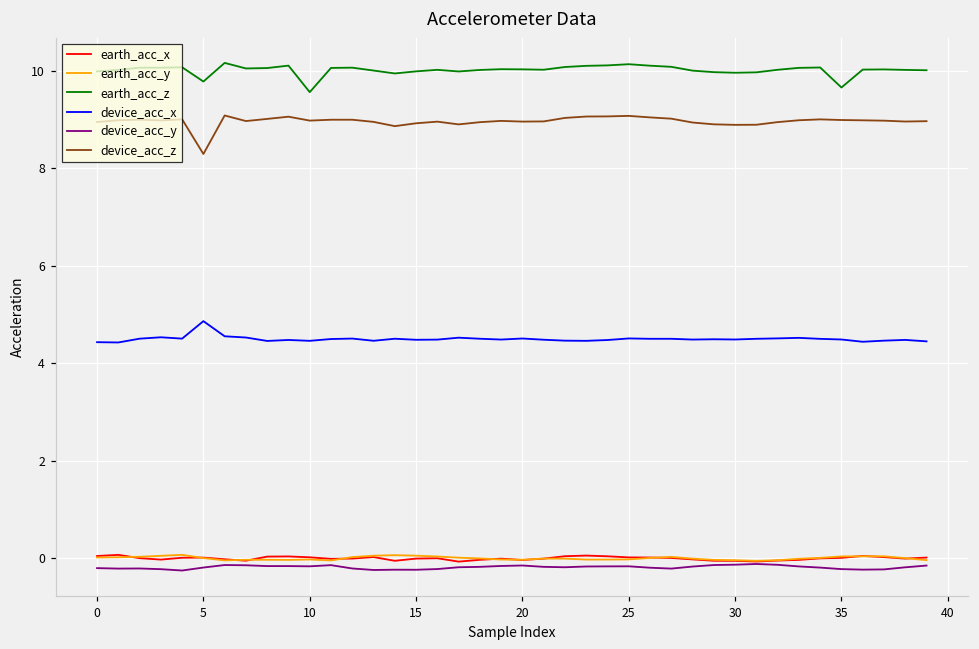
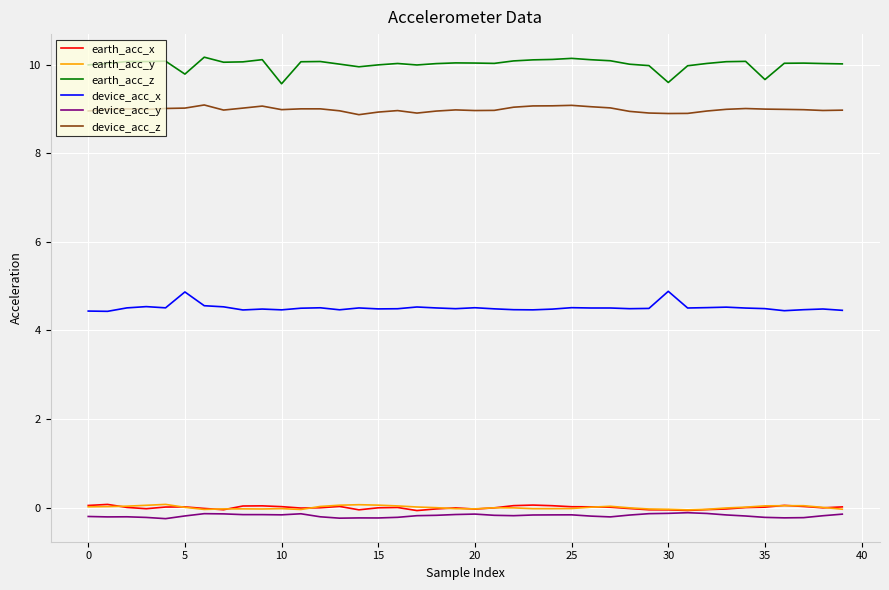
  {
    "earth_acc_x": {
      "15": 0.0
    },
    "earth_acc_y": {
      "15": 0.1
    },
    "earth_acc_z": {
      "5": 9.8,
      "10": 9.6,
      "15": 10.0,
      "20": 10.0,
      "25": 10.1,
-     "30": 10.0,
+     "30": 9.6,
      "35": 9.7
    },
    "device_acc_x": {
      "0": 4.4,
      "5": 4.9,
      "10": 4.5,
      "15": 4.5,
      "20": 4.5,
      "25": 4.5,
-     "30": 4.5,
+     "30": 4.9,
      "35": 4.5
    },
    "device_acc_y": {
      "0": -0.2,
      "5": -0.2,
      "10": -0.2,
      "15": -0.2,
      "20": -0.1,
      "25": -0.2,
      "30": -0.1,
      "35": -0.2
    },
    "device_acc_z": {
-     "5": 8.3,
+     "5": 9.0,
      "10": 9.0,
      "15": 8.9,
      "20": 9.0,
      "25": 9.1,
      "30": 8.9,
      "35": 9.0
    }
  }
